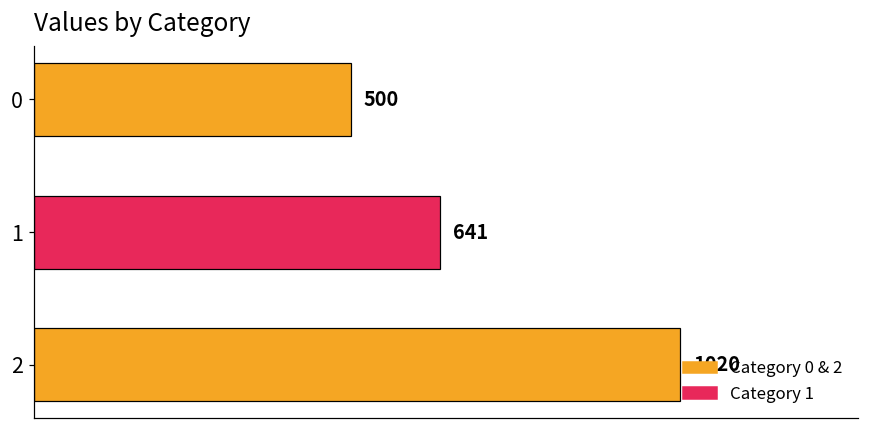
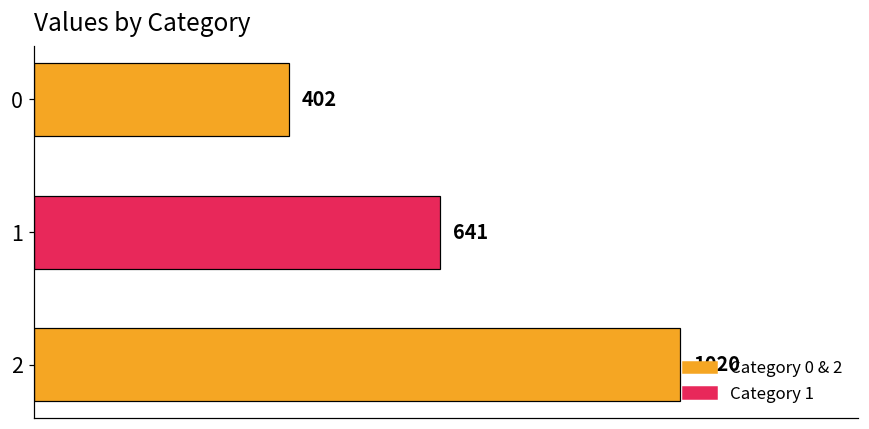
  {
-   "0": 500,
+   "0": 402,
    "1": 641,
    "2": 1020
  }
